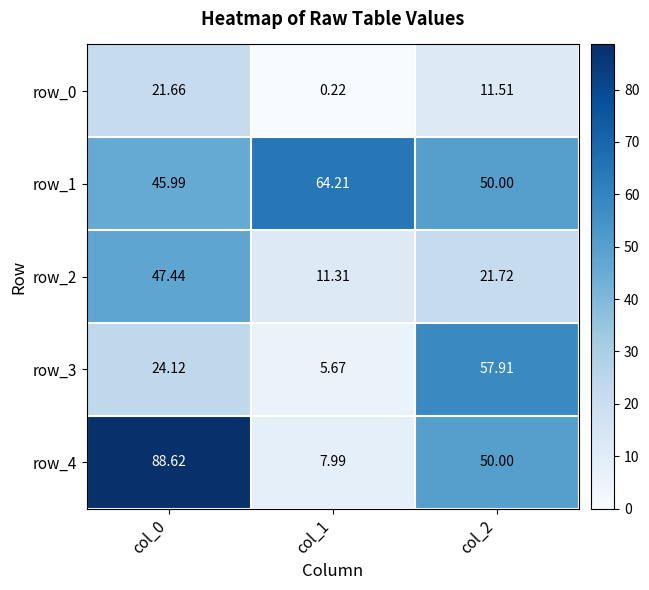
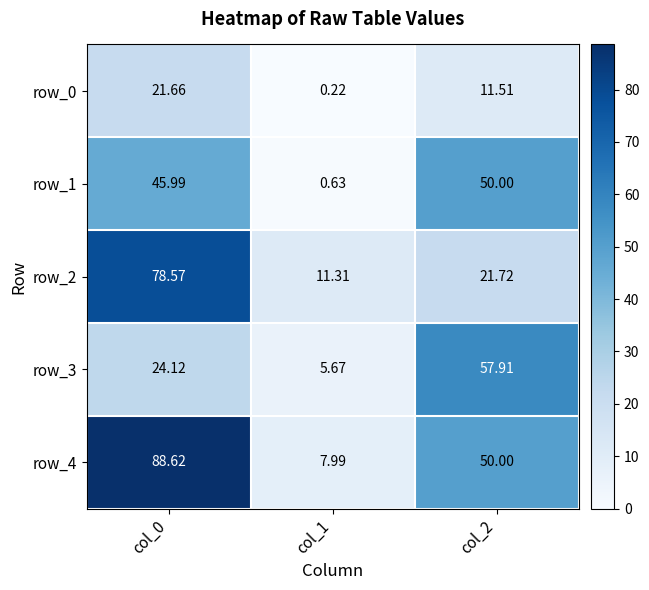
  {
    "row_0": {
      "col_0": 21.66,
      "col_1": 0.22,
      "col_2": 11.51
    },
    "row_1": {
      "col_0": 45.99,
-     "col_1": 64.21,
+     "col_1": 0.63,
      "col_2": 50.00
    },
    "row_2": {
-     "col_0": 47.44,
+     "col_0": 78.57,
      "col_1": 11.31,
      "col_2": 21.72
    },
    "row_3": {
      "col_0": 24.12,
      "col_1": 5.67,
      "col_2": 57.91
    },
    "row_4": {
      "col_0": 88.62,
      "col_1": 7.99,
      "col_2": 50.00
    }
  }
